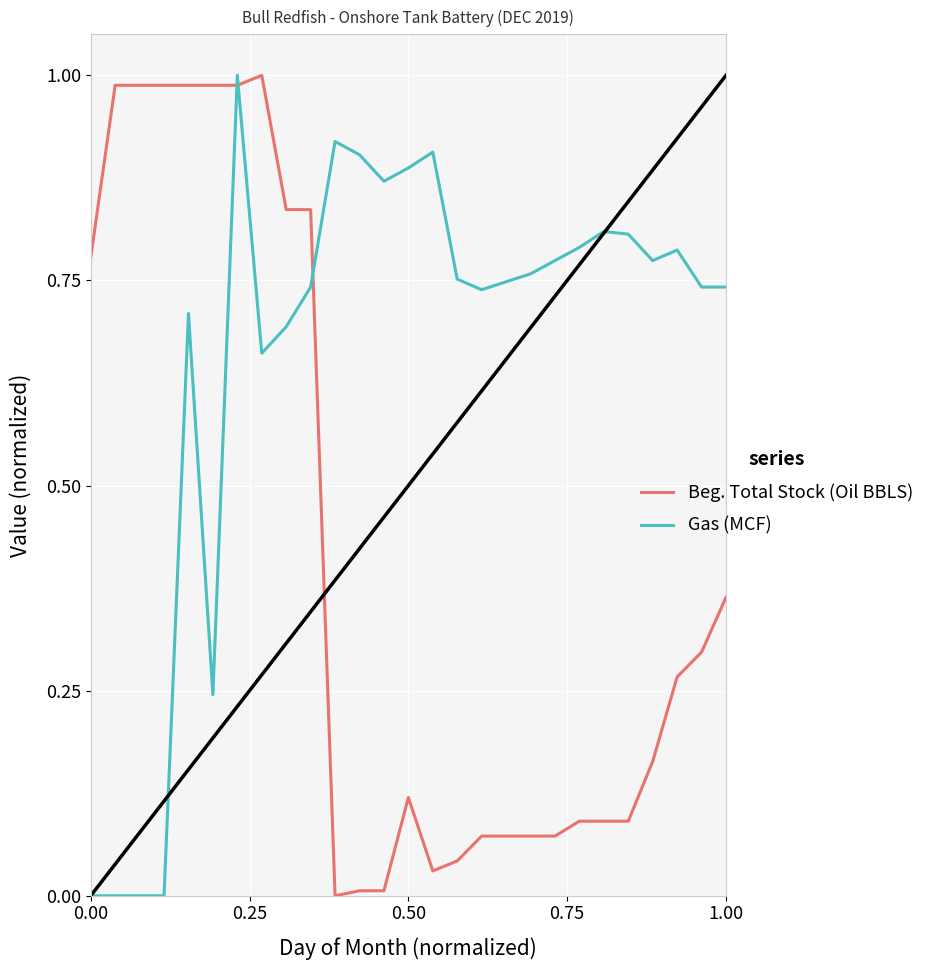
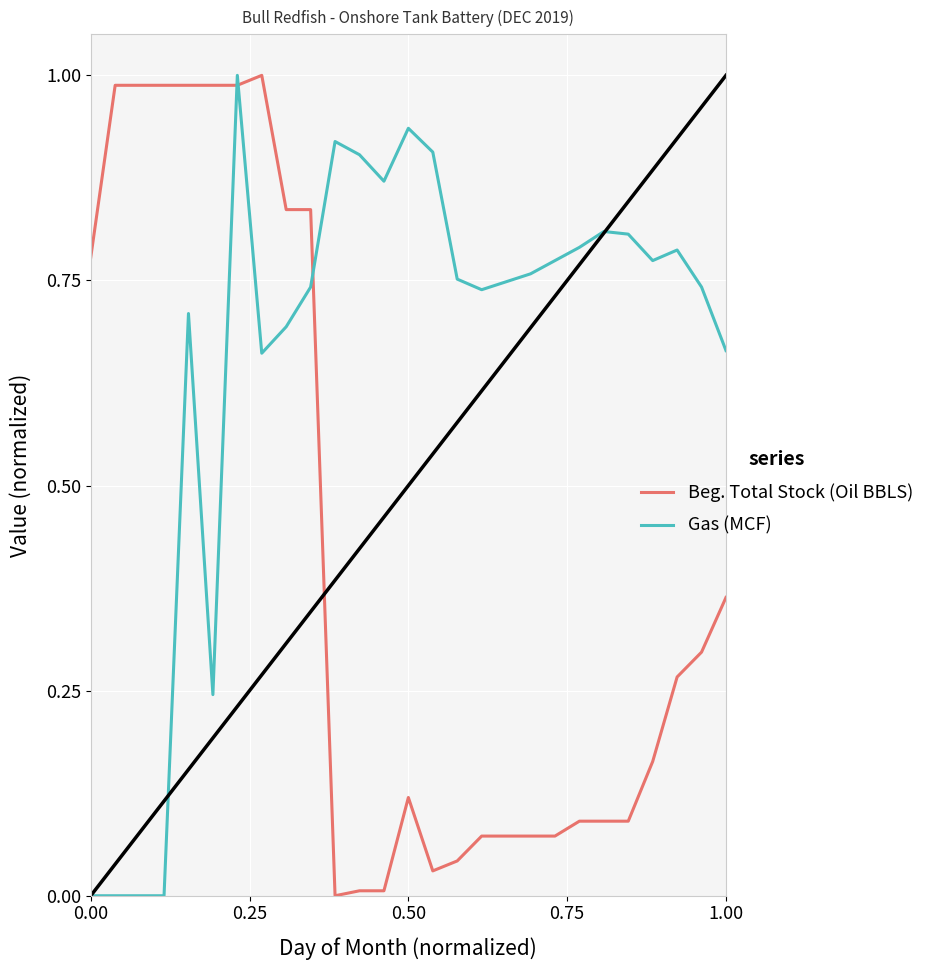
  {
    "Beg. Total Stock (Oil BBLS)": {
      "0.00": 0.78,
      "0.50": 0.12,
      "1.00": 0.36
    },
    "Gas (MCF)": {
-     "0.50": 0.89,
-     "1.00": 0.74
+     "0.50": 0.94,
+     "1.00": 0.66
    }
  }
